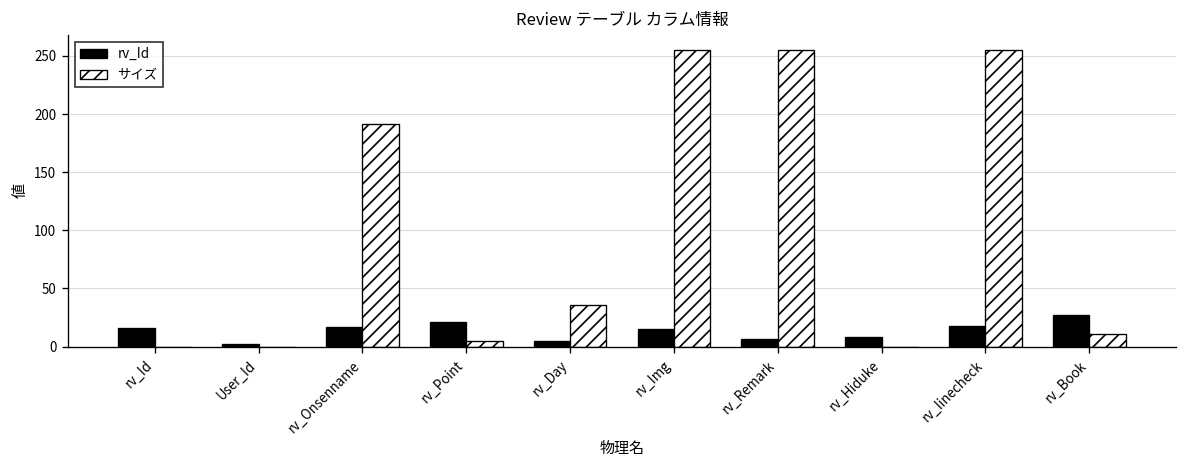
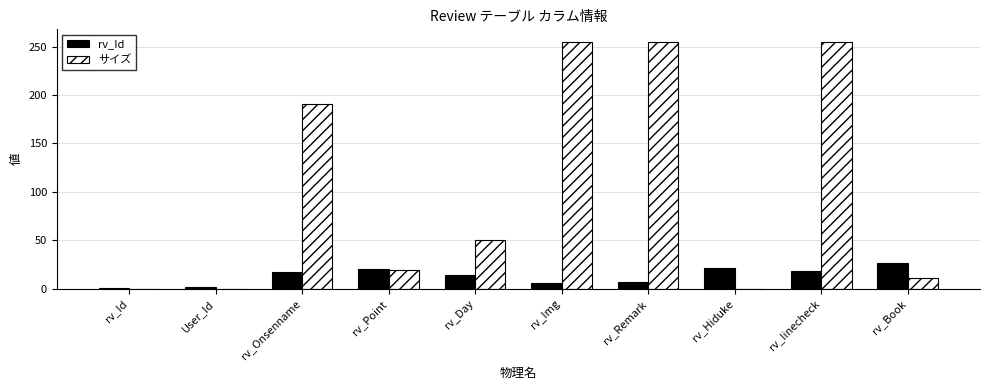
  {
    "rv_Id": {
-     "rv_Id": 20,
+     "rv_Id": 0,
      "rv_Onsenname": 20,
      "rv_Point": 20,
-     "rv_Day": 5,
-     "rv_Img": 20,
+     "rv_Day": 14,
+     "rv_Img": 10,
      "rv_Remark": 10,
-     "rv_Hiduke": 10,
+     "rv_Hiduke": 20,
      "rv_Iinecheck": 20,
      "rv_Book": 30
    },
    "サイズ": {
      "rv_Id": 0,
      "User_Id": 0,
      "rv_Onsenname": 190,
-     "rv_Point": 10,
-     "rv_Day": 40,
+     "rv_Point": 20,
+     "rv_Day": 50,
      "rv_Img": 260,
      "rv_Remark": 260,
      "rv_Hiduke": 0,
      "rv_Iinecheck": 260,
      "rv_Book": 10
    }
  }
